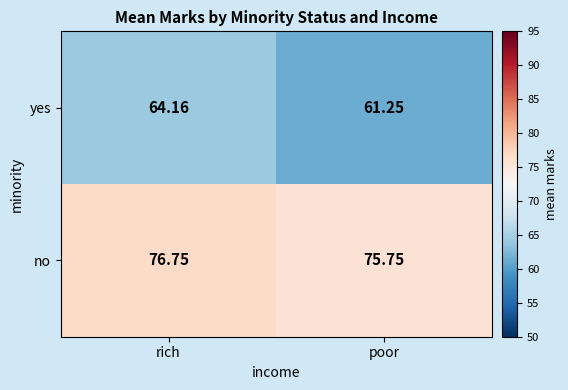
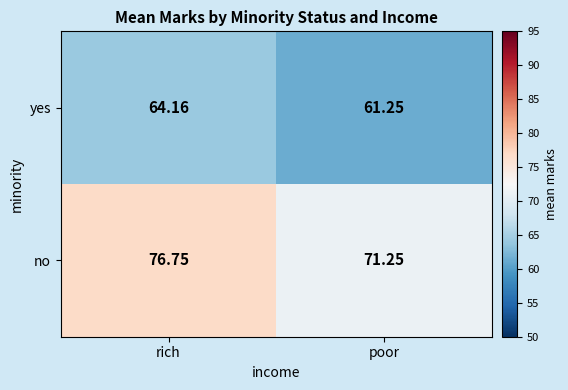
  {
    "yes": {
      "rich": 64.16,
      "poor": 61.25
    },
    "no": {
      "rich": 76.75,
-     "poor": 75.75
+     "poor": 71.25
    }
  }
